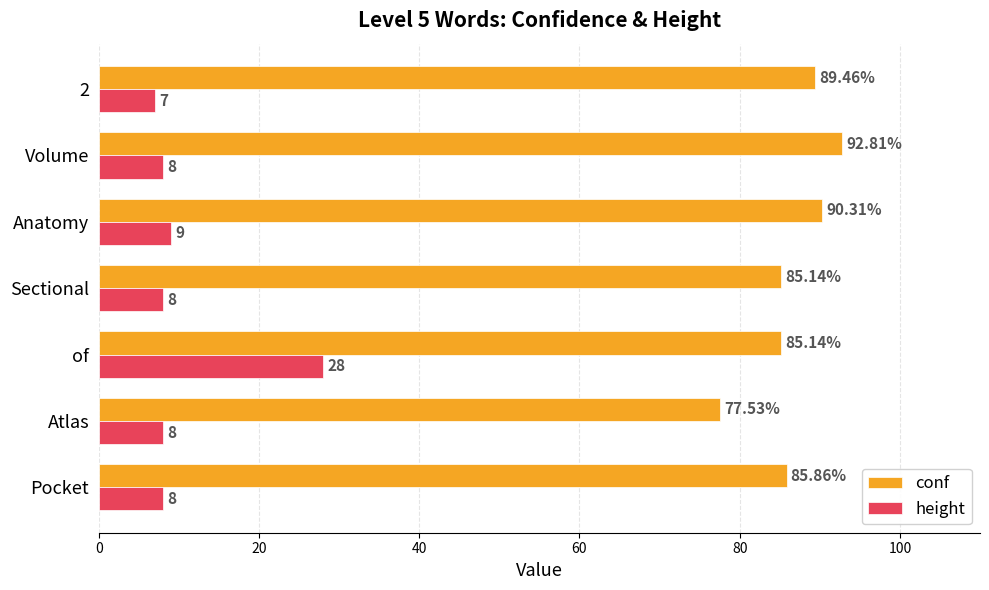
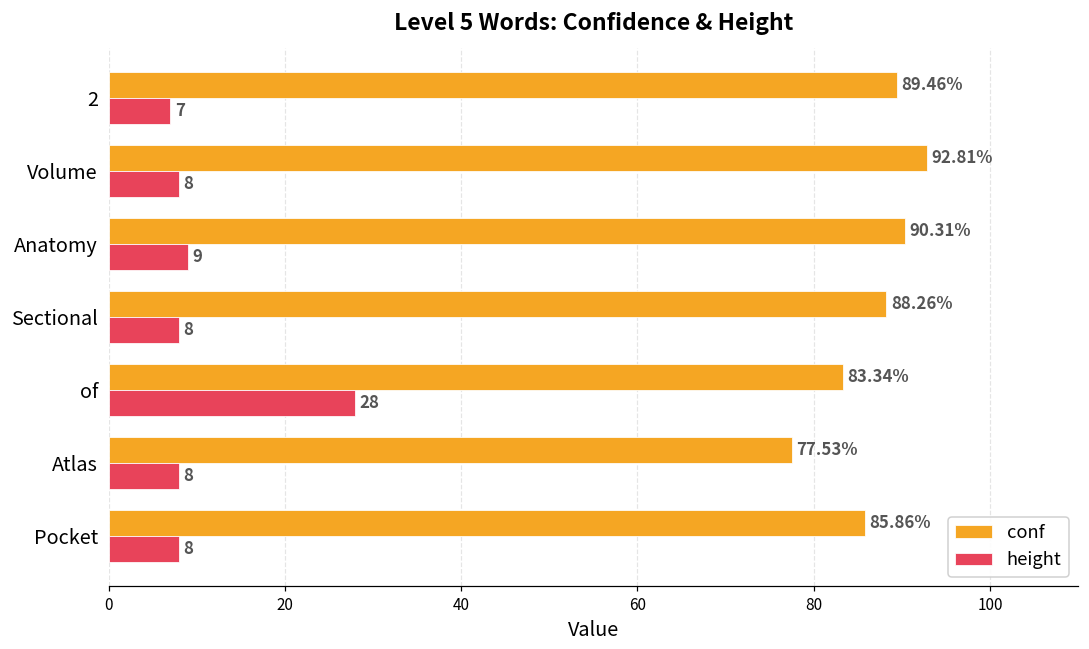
  {
    "conf": {
      "2": "89.46%",
      "Volume": "92.81%",
      "Anatomy": "90.31%",
-     "Sectional": "85.14%",
-     "of": "85.14%",
+     "Sectional": "88.26%",
+     "of": "83.34%",
      "Atlas": "77.53%",
      "Pocket": "85.86%"
    },
    "height": {
      "2": "7",
      "Volume": "8",
      "Anatomy": "9",
      "Sectional": "8",
      "of": "28",
      "Atlas": "8",
      "Pocket": "8"
    }
  }
